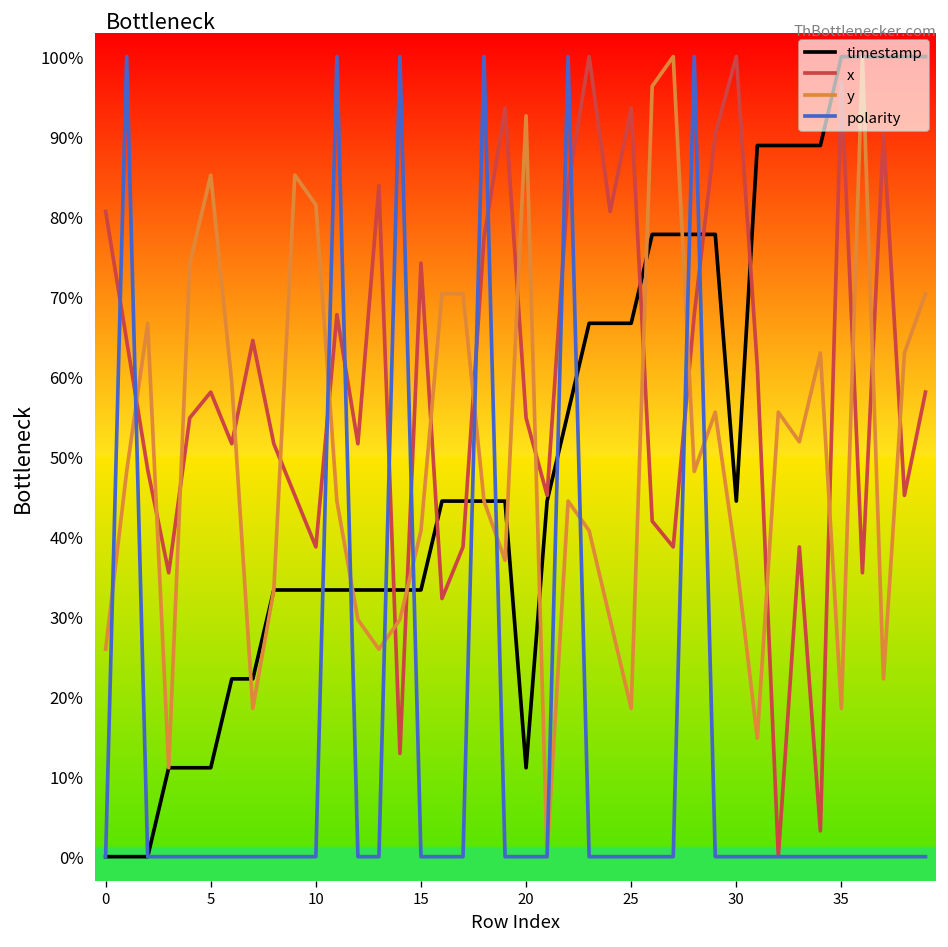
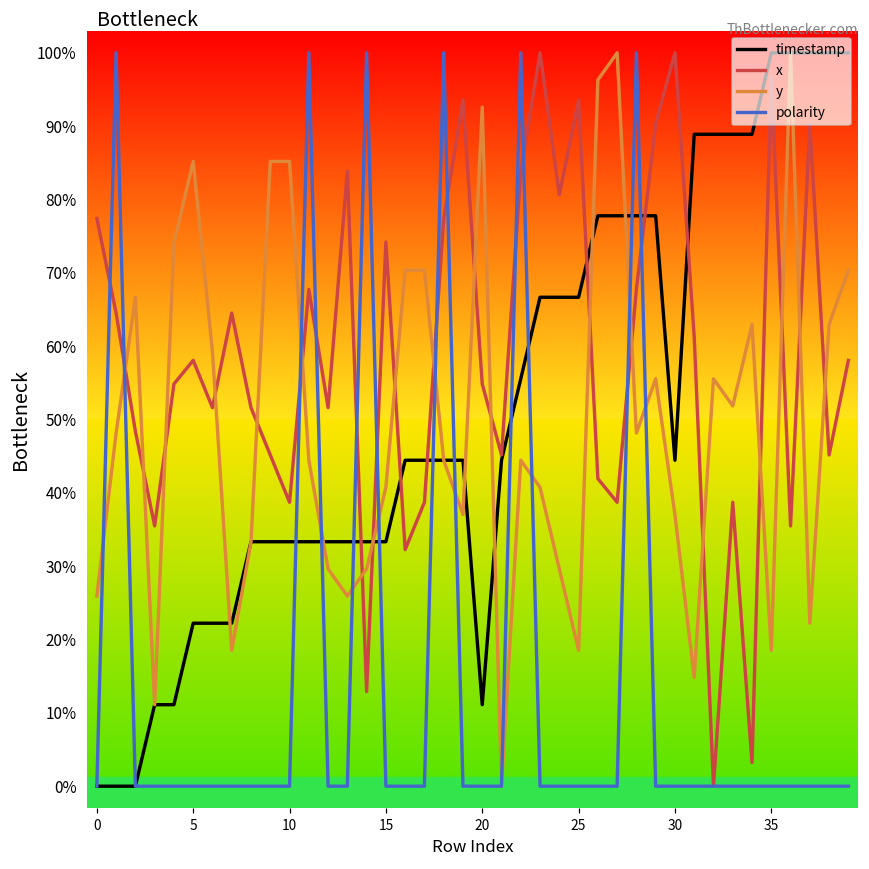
  {
    "timestamp": {
-     "5": "11%",
+     "5": "22%",
      "10": "33%",
      "15": "33%",
      "20": "11%",
      "25": "67%",
      "30": "44%"
    },
    "x": {
-     "0": "81%",
+     "0": "77%",
      "5": "58%",
      "10": "39%",
      "15": "74%",
      "20": "55%",
      "25": "94%",
      "30": "100%"
    },
    "y": {
      "0": "26%",
      "5": "85%",
-     "10": "81%",
+     "10": "85%",
      "15": "41%",
      "20": "93%",
      "25": "19%",
      "30": "37%",
      "35": "19%"
    },
    "polarity": {
      "5": "0%",
      "10": "0%",
      "15": "0%",
      "20": "0%",
      "25": "0%",
      "30": "0%",
      "35": "0%"
    }
  }
